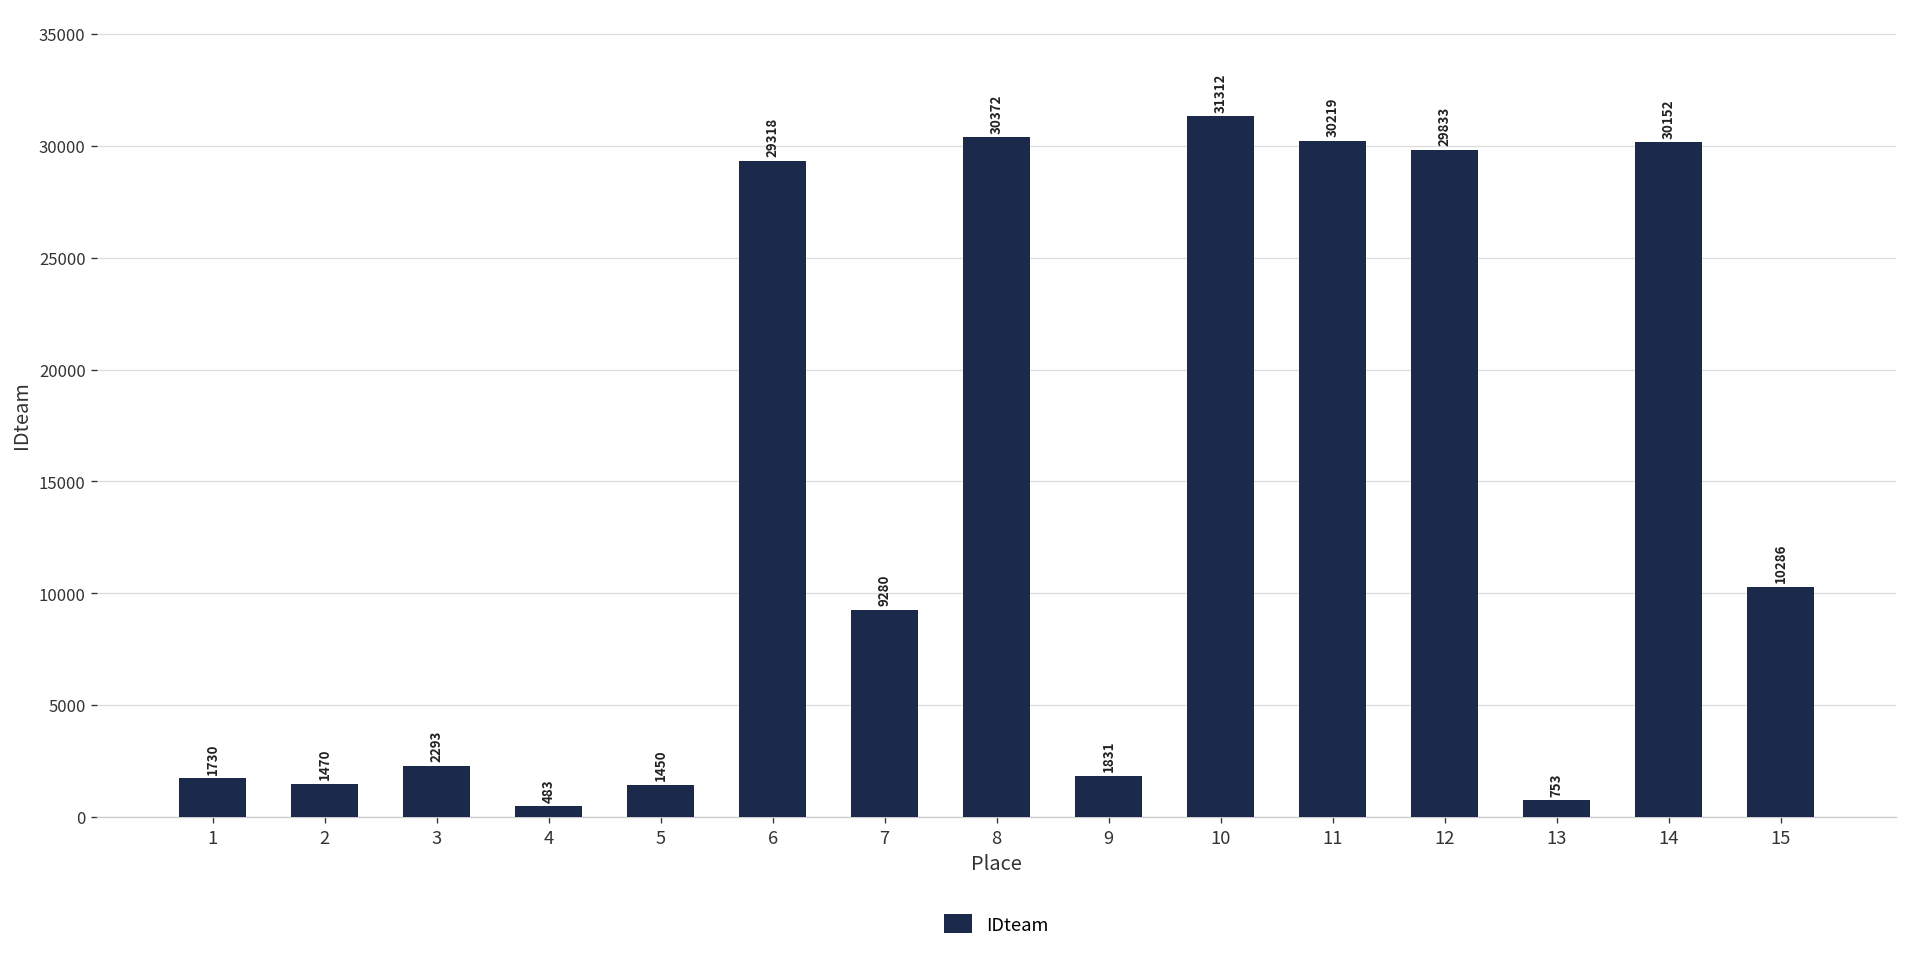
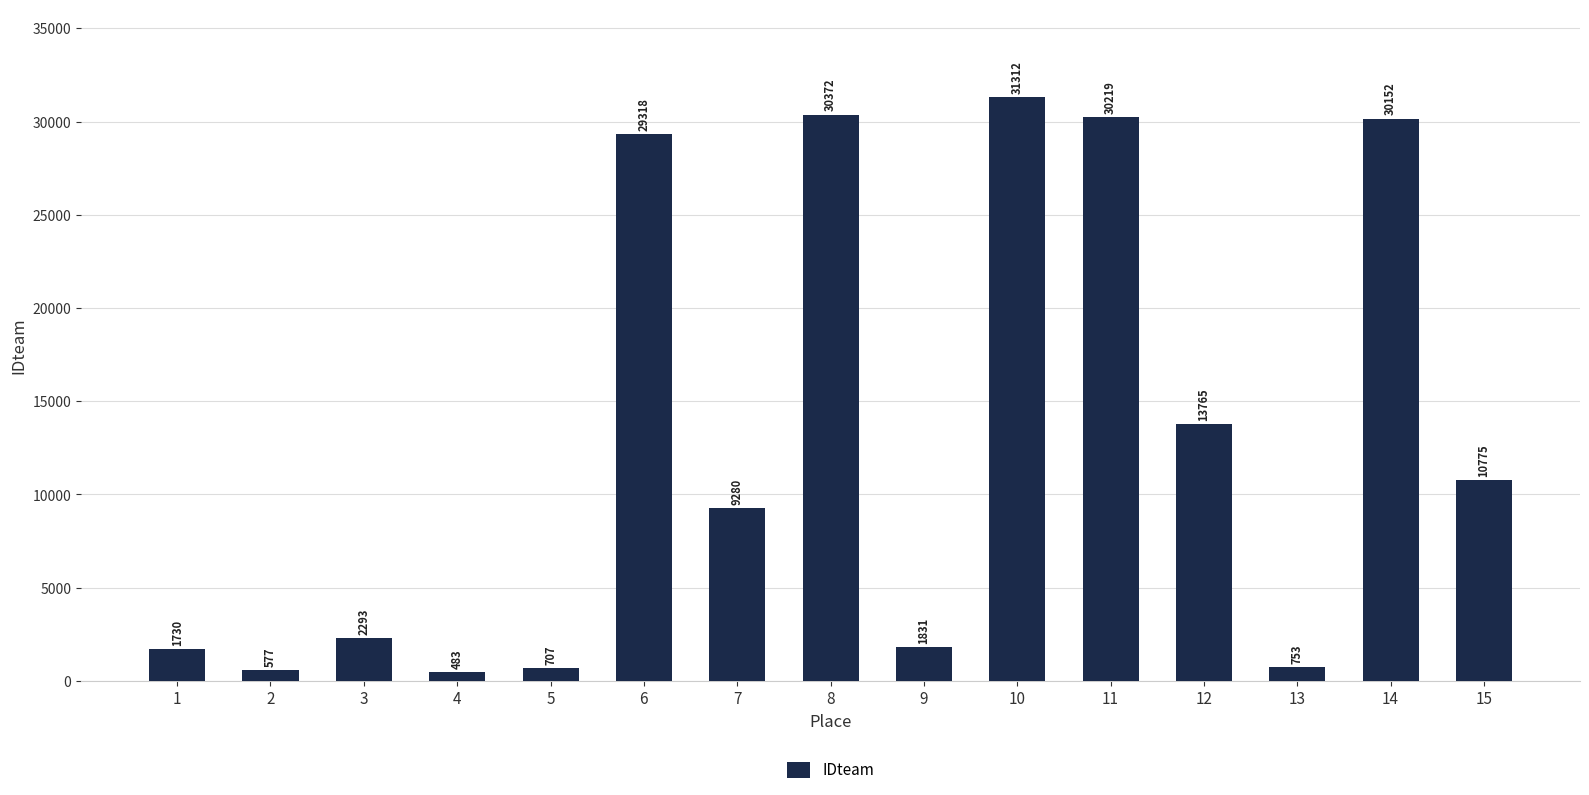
  {
    "1": 1730,
-   "2": 1470,
+   "2": 577,
    "3": 2293,
    "4": 483,
-   "5": 1450,
+   "5": 707,
    "6": 29318,
    "7": 9280,
    "8": 30372,
    "9": 1831,
    "10": 31312,
    "11": 30219,
-   "12": 29833,
+   "12": 13765,
    "13": 753,
    "14": 30152,
-   "15": 10286
+   "15": 10775
  }
